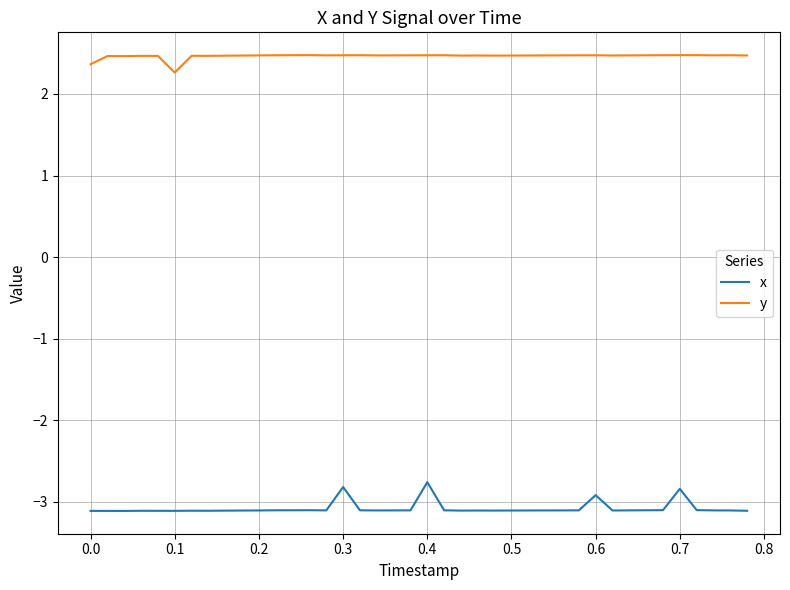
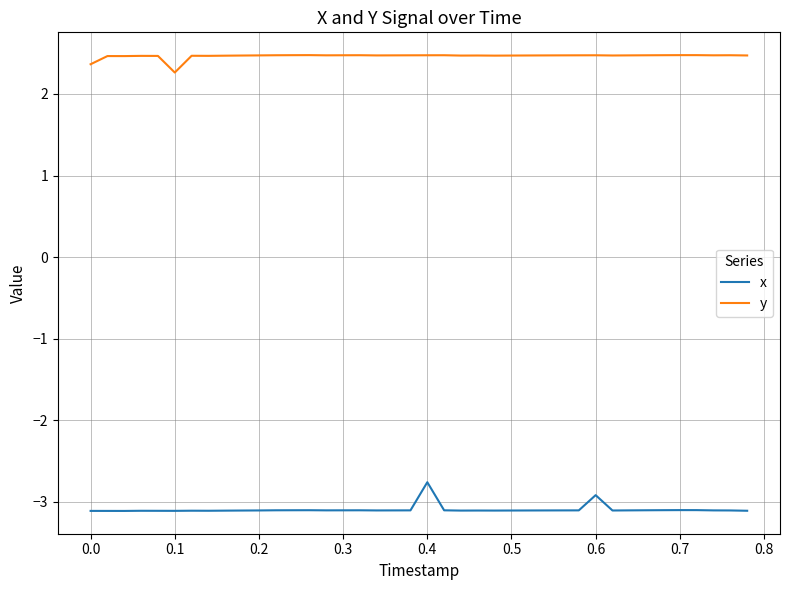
  {
    "x": {
      "0.0": -3.1,
      "0.1": -3.1,
      "0.2": -3.1,
-     "0.3": -2.8,
+     "0.3": -3.1,
      "0.4": -2.8,
      "0.5": -3.1,
      "0.6": -2.9,
-     "0.7": -2.8
+     "0.7": -3.1
    },
    "y": {
      "0.0": 2.4,
      "0.1": 2.3,
      "0.2": 2.5,
      "0.3": 2.5,
      "0.4": 2.5,
      "0.5": 2.5,
      "0.6": 2.5,
      "0.7": 2.5
    }
  }
